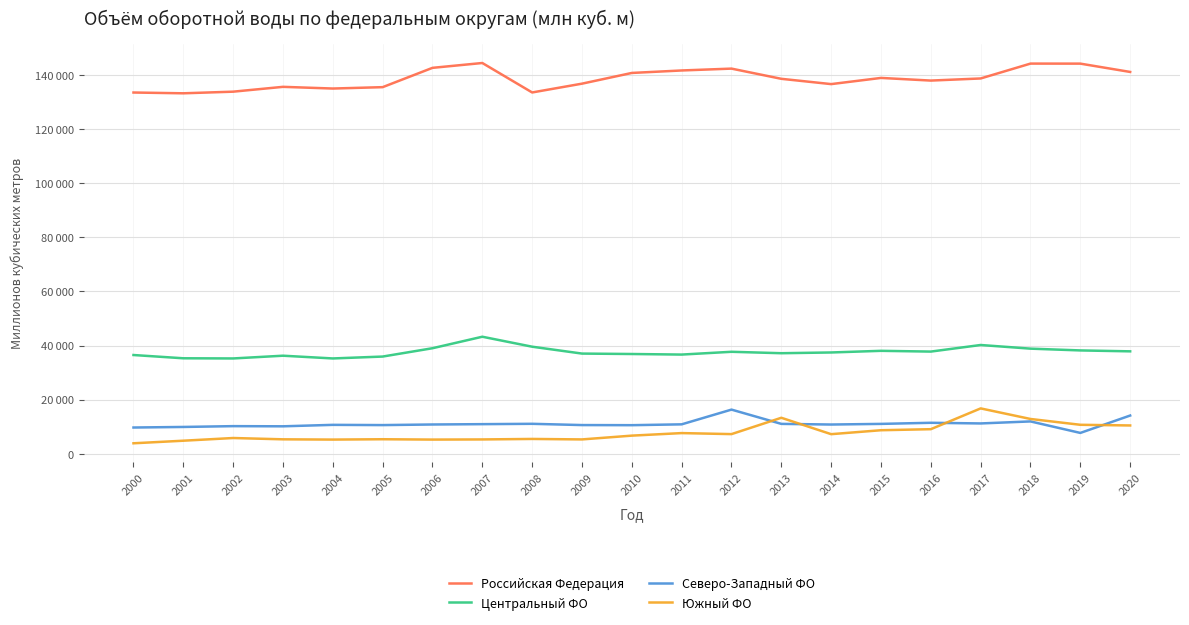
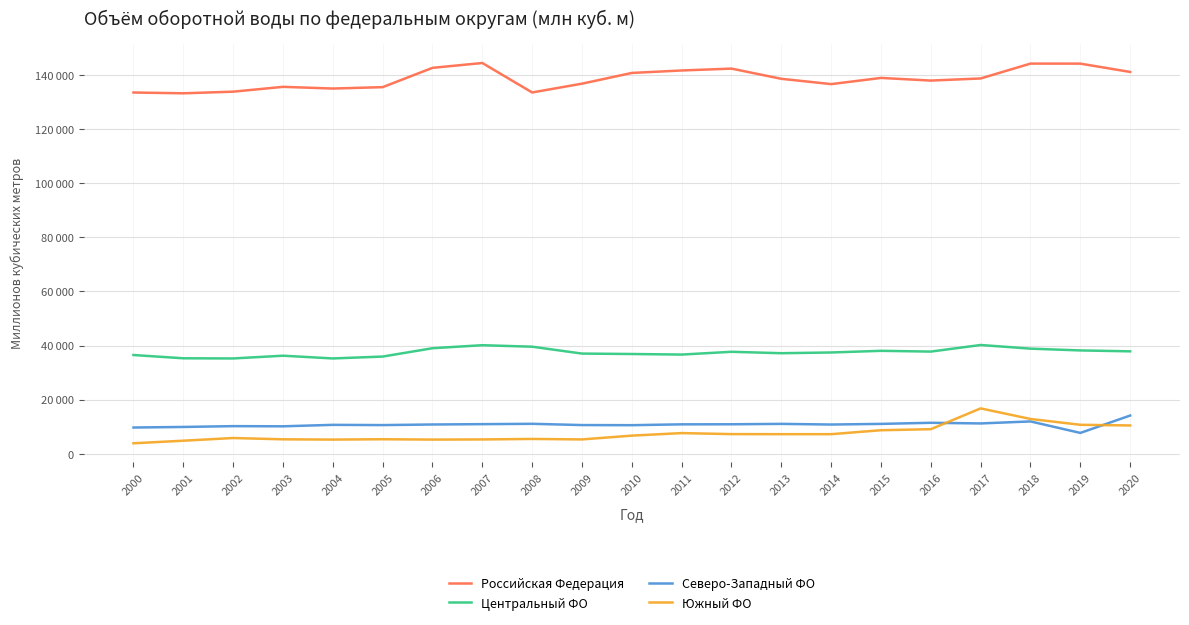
  {
    "Российская Федерация": {
      "2000": 133000,
      "2001": 133000,
      "2002": 134000,
      "2003": 136000,
      "2004": 135000,
      "2005": 135000,
      "2006": 143000,
      "2007": 144000,
      "2008": 134000,
      "2009": 137000,
      "2010": 141000,
      "2011": 142000,
      "2012": 142000,
      "2013": 139000,
      "2014": 137000,
      "2015": 139000,
      "2016": 138000,
      "2017": 139000,
      "2018": 144000,
      "2019": 144000,
      "2020": 141000
    },
    "Центральный ФО": {
      "2000": 37000,
      "2001": 35000,
      "2002": 35000,
      "2003": 36000,
      "2004": 35000,
      "2005": 36000,
      "2006": 39000,
-     "2007": 43000,
+     "2007": 40000,
      "2008": 40000,
      "2009": 37000,
      "2010": 37000,
      "2011": 37000,
      "2012": 38000,
      "2013": 37000,
      "2014": 37000,
      "2015": 38000,
      "2016": 38000,
      "2017": 40000,
      "2018": 39000,
      "2019": 38000,
      "2020": 38000
    },
    "Северо-Западный ФО": {
      "2000": 10000,
      "2001": 10000,
      "2002": 10000,
      "2003": 10000,
      "2004": 11000,
      "2005": 11000,
      "2006": 11000,
      "2007": 11000,
      "2008": 11000,
      "2009": 11000,
      "2010": 11000,
      "2011": 11000,
-     "2012": 16000,
+     "2012": 11000,
      "2013": 11000,
      "2014": 11000,
      "2015": 11000,
      "2016": 11000,
      "2017": 11000,
      "2019": 8000,
      "2020": 14000
    },
    "Южный ФО": {
      "2000": 4000,
      "2001": 5000,
      "2002": 6000,
      "2003": 5000,
      "2004": 5000,
      "2005": 5000,
      "2006": 5000,
      "2007": 5000,
      "2008": 6000,
      "2009": 5000,
      "2010": 7000,
      "2011": 8000,
      "2012": 7000,
-     "2013": 13000,
+     "2013": 7000,
      "2014": 7000,
      "2015": 9000,
      "2016": 9000,
      "2017": 17000,
      "2019": 11000,
      "2020": 10000
    }
  }
